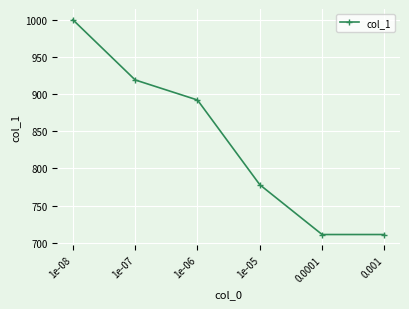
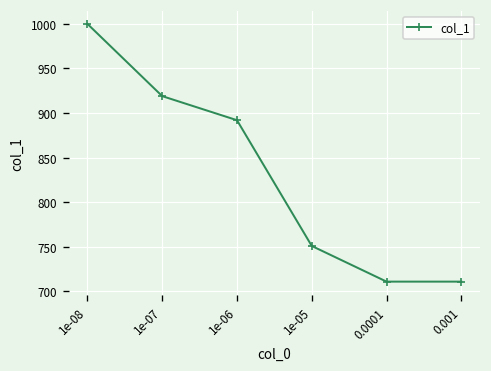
  {
    "1e-08": 1000,
    "1e-07": 920,
    "1e-06": 890,
-   "1e-05": 780,
+   "1e-05": 750,
    "0.0001": 710,
    "0.001": 710
  }
